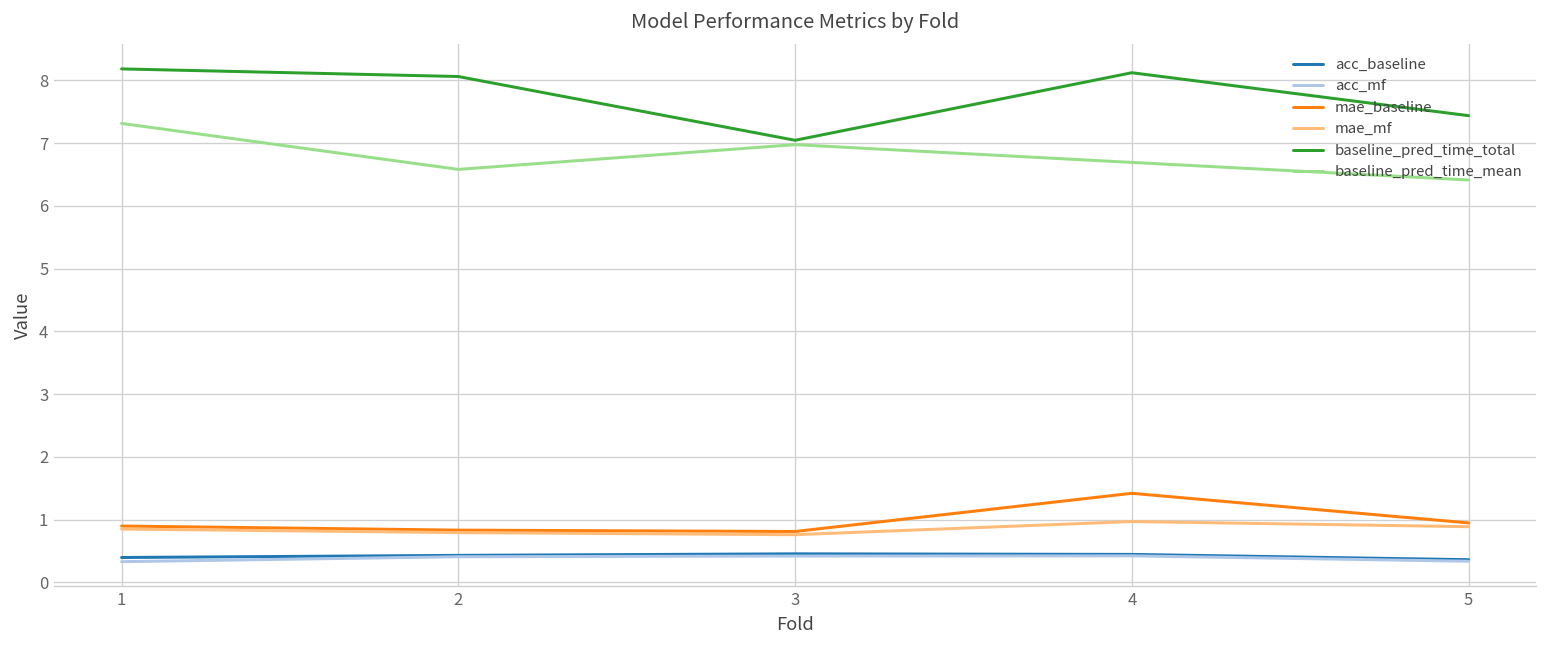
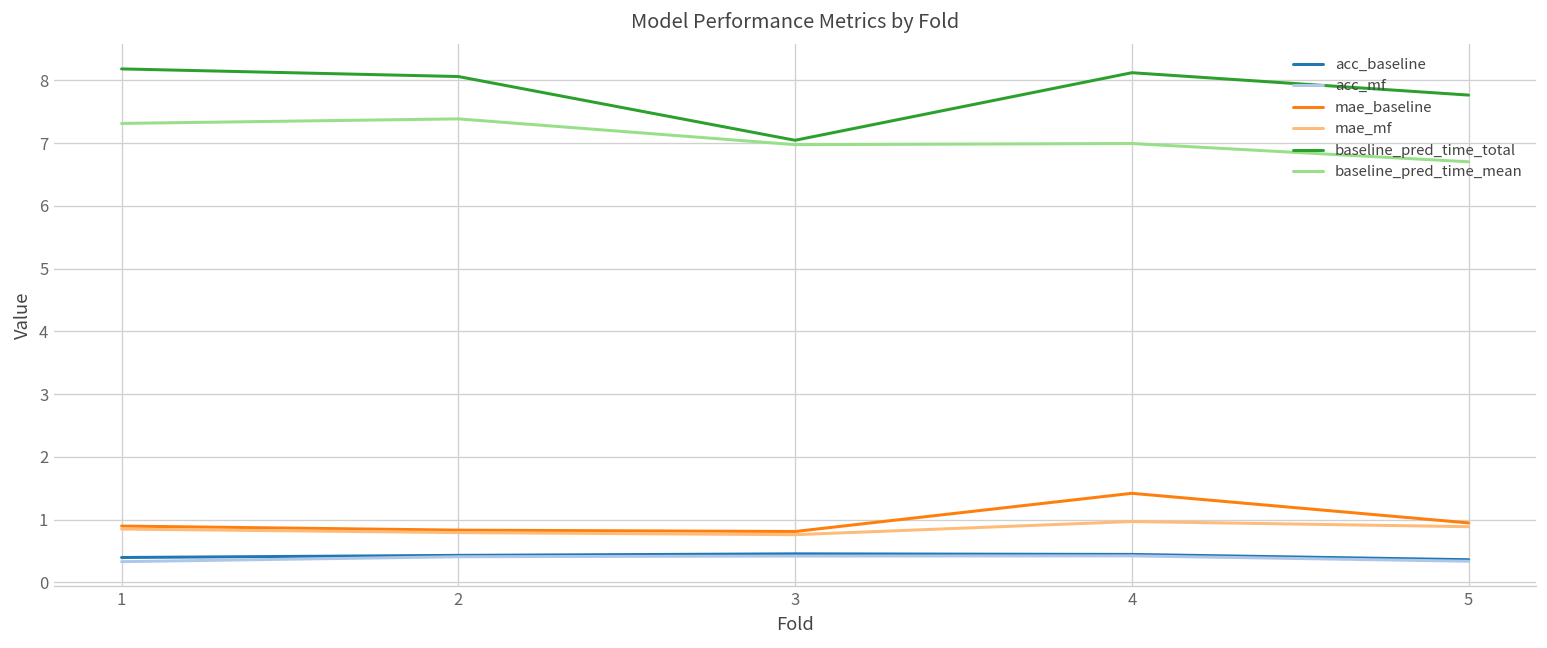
  {
    "acc_baseline": {
      "1": 0.4
    },
    "acc_mf": {
      "1": 0.3
    },
    "mae_baseline": {
      "3": 0.8,
      "4": 1.4,
      "5": 0.9
    },
    "mae_mf": {
      "3": 0.8,
      "4": 1.0,
      "5": 0.9
    },
    "baseline_pred_time_total": {
      "1": 8.2,
      "2": 8.1,
      "3": 7.0,
      "4": 8.1,
-     "5": 7.4
+     "5": 7.8
    },
    "baseline_pred_time_mean": {
      "1": 7.3,
-     "2": 6.6,
+     "2": 7.4,
      "3": 7.0,
-     "4": 6.7,
-     "5": 6.4
+     "4": 7.0,
+     "5": 6.7
    }
  }
